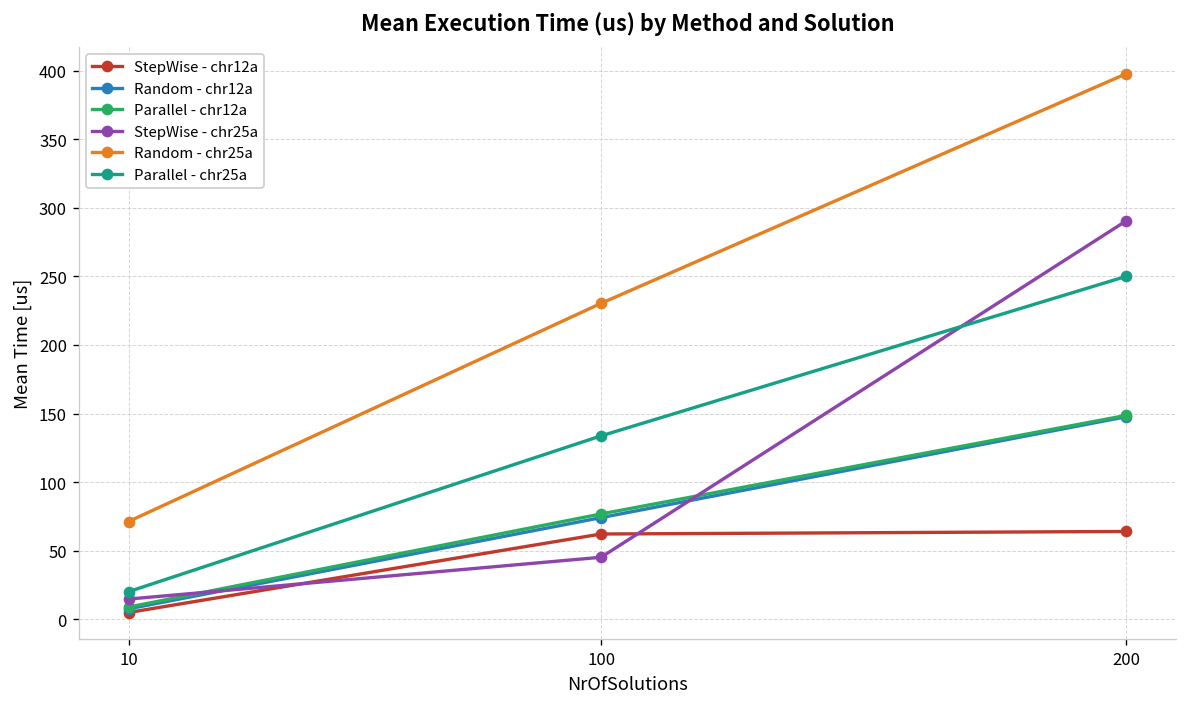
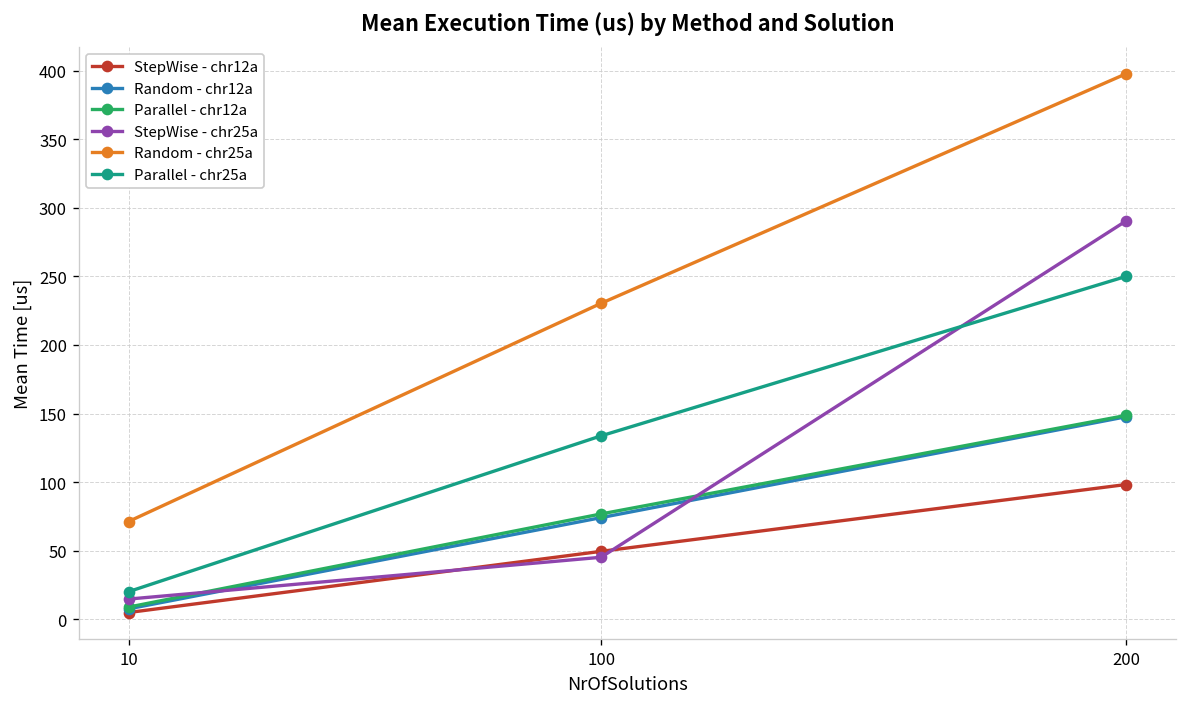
  {
    "StepWise - chr12a": {
      "10": 5,
-     "100": 62,
-     "200": 64
+     "100": 49,
+     "200": 98
    },
    "Random - chr12a": {
      "100": 74
    },
    "StepWise - chr25a": {
      "10": 15,
      "100": 45,
      "200": 290
    },
    "Random - chr25a": {
      "10": 71,
      "100": 230,
      "200": 398
    }
  }
